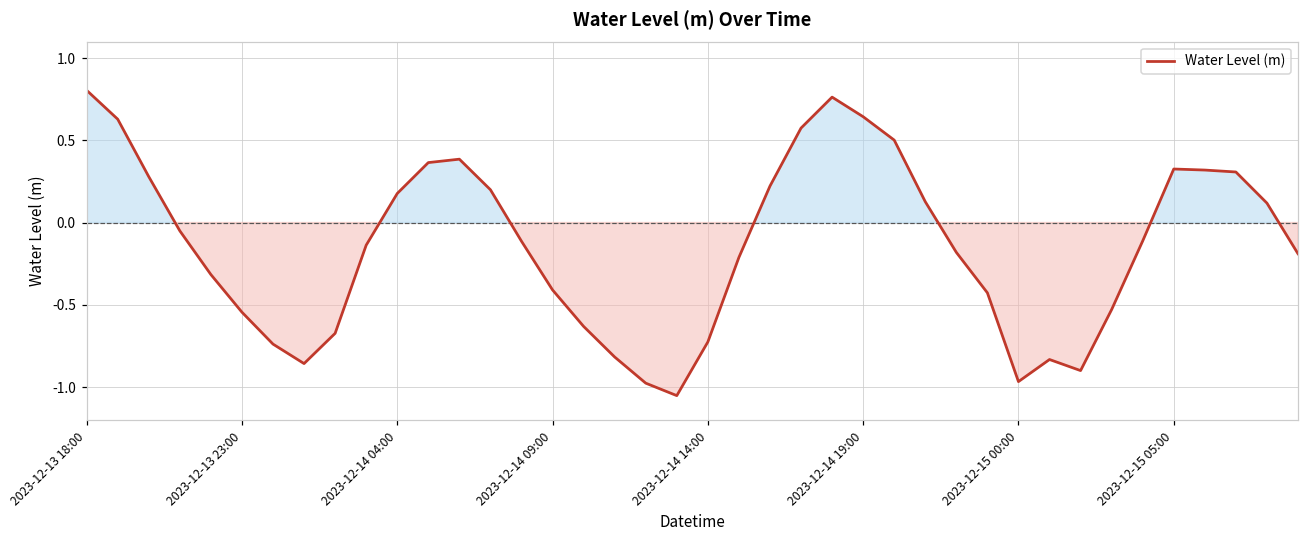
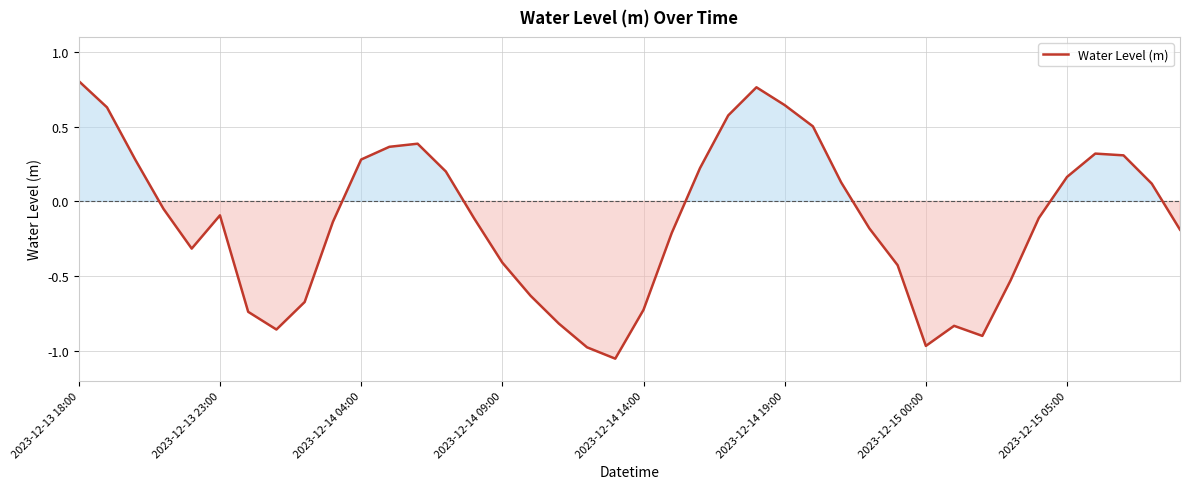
  {
    "2023-12-13 18:00": 0.80,
-   "2023-12-13 23:00": -0.54,
-   "2023-12-14 04:00": 0.18,
+   "2023-12-13 23:00": -0.09,
+   "2023-12-14 04:00": 0.28,
    "2023-12-14 09:00": -0.41,
    "2023-12-14 14:00": -0.73,
    "2023-12-14 19:00": 0.64,
    "2023-12-15 00:00": -0.97,
-   "2023-12-15 05:00": 0.33
+   "2023-12-15 05:00": 0.16
  }
